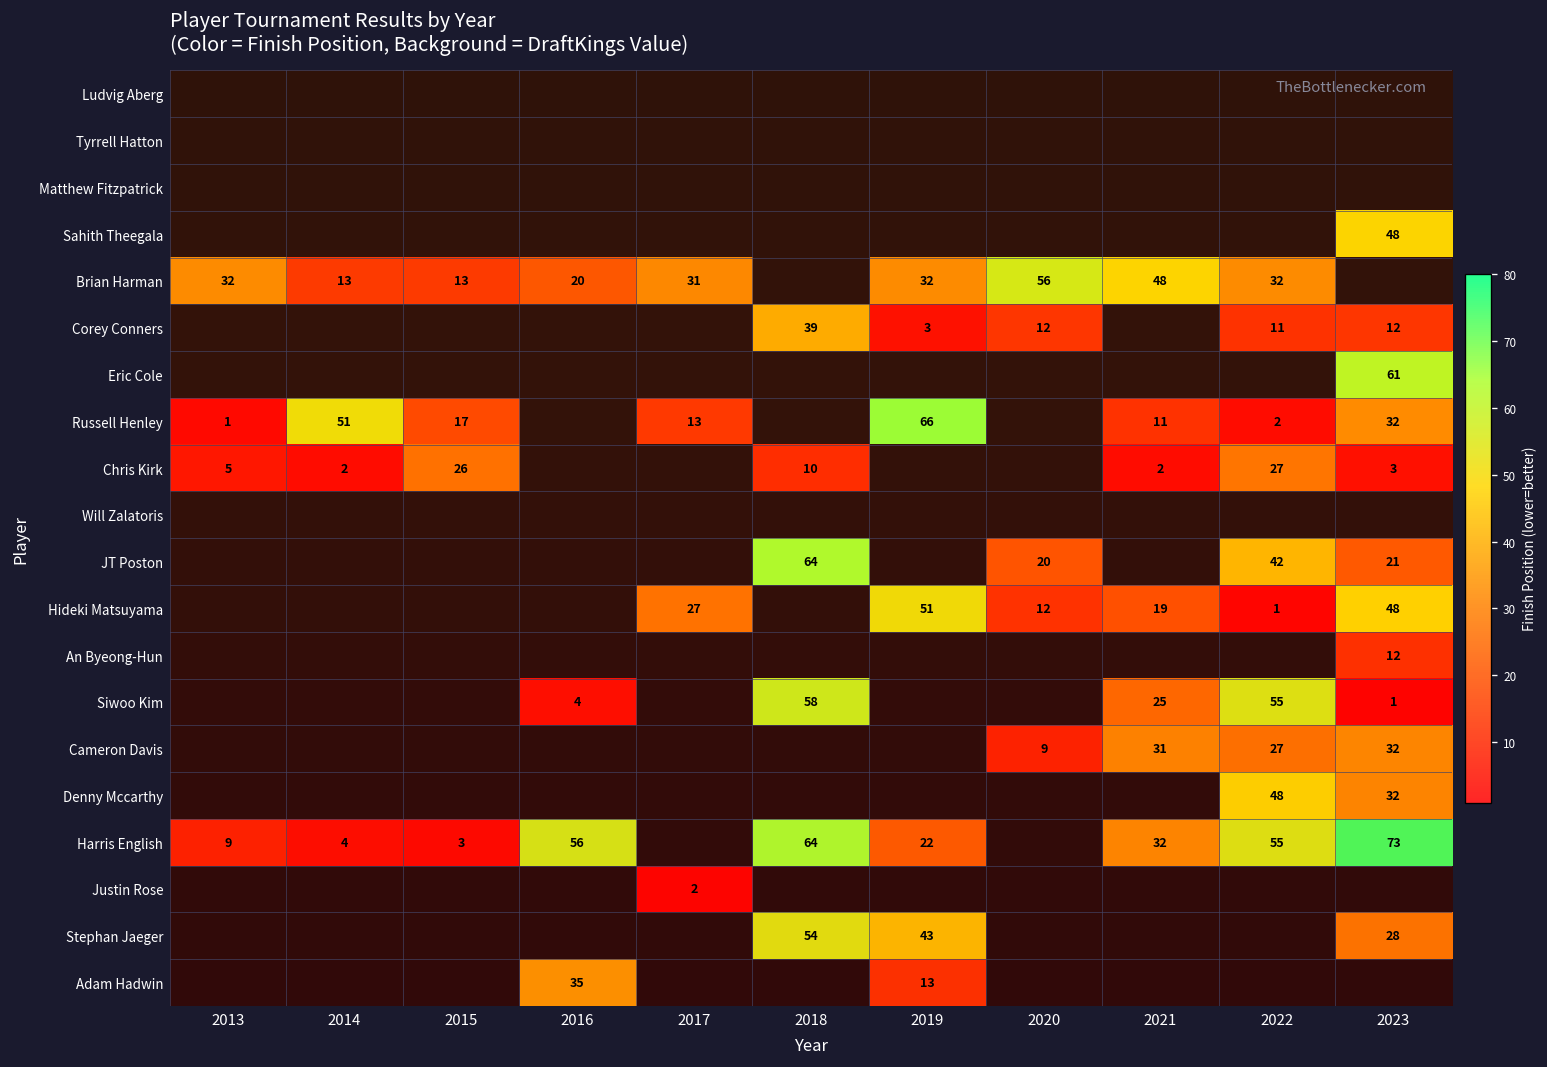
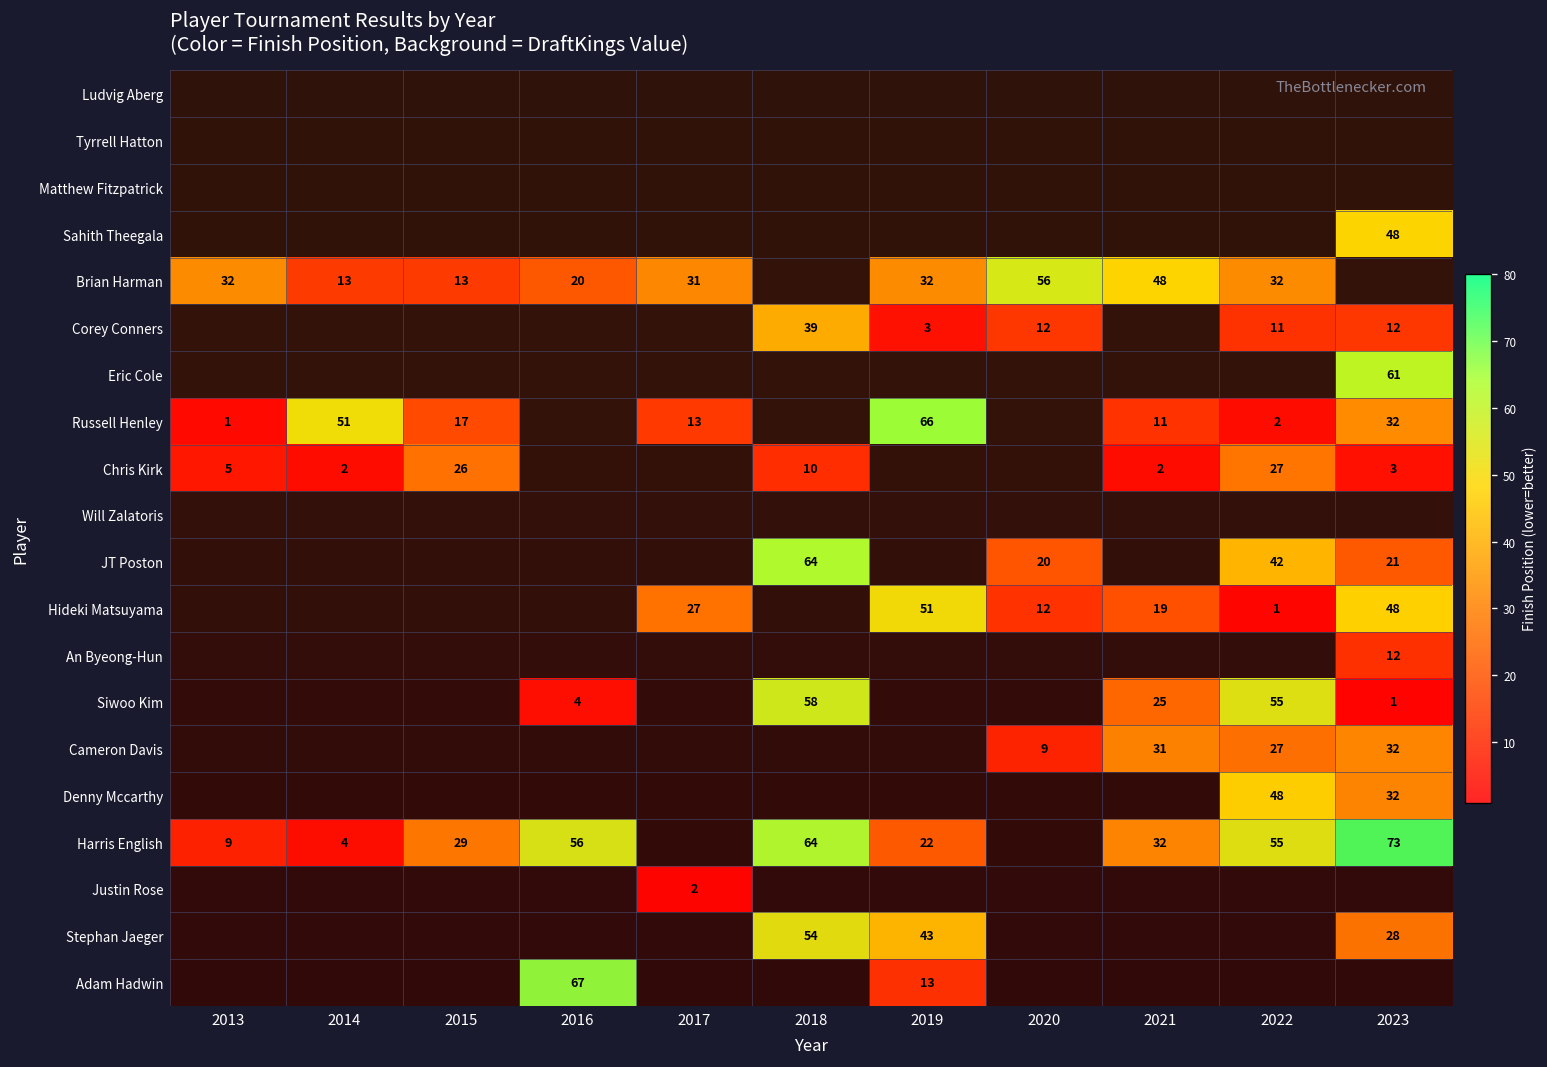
  {
    "Sahith Theegala": {
      "2023": 48
    },
    "Brian Harman": {
      "2013": 32,
      "2014": 13,
      "2015": 13,
      "2016": 20,
      "2017": 31,
      "2019": 32,
      "2020": 56,
      "2021": 48,
      "2022": 32
    },
    "Corey Conners": {
      "2018": 39,
      "2019": 3,
      "2020": 12,
      "2022": 11,
      "2023": 12
    },
    "Eric Cole": {
      "2023": 61
    },
    "Russell Henley": {
      "2013": 1,
      "2014": 51,
      "2015": 17,
      "2017": 13,
      "2019": 66,
      "2021": 11,
      "2022": 2,
      "2023": 32
    },
    "Chris Kirk": {
      "2013": 5,
      "2014": 2,
      "2015": 26,
      "2018": 10,
      "2021": 2,
      "2022": 27,
      "2023": 3
    },
    "JT Poston": {
      "2018": 64,
      "2020": 20,
      "2022": 42,
      "2023": 21
    },
    "Hideki Matsuyama": {
      "2017": 27,
      "2019": 51,
      "2020": 12,
      "2021": 19,
      "2022": 1,
      "2023": 48
    },
    "An Byeong-Hun": {
      "2023": 12
    },
    "Siwoo Kim": {
      "2016": 4,
      "2018": 58,
      "2021": 25,
      "2022": 55,
      "2023": 1
    },
    "Cameron Davis": {
      "2020": 9,
      "2021": 31,
      "2022": 27,
      "2023": 32
    },
    "Denny Mccarthy": {
      "2022": 48,
      "2023": 32
    },
    "Harris English": {
      "2013": 9,
      "2014": 4,
-     "2015": 3,
+     "2015": 29,
      "2016": 56,
      "2018": 64,
      "2019": 22,
      "2021": 32,
      "2022": 55,
      "2023": 73
    },
    "Justin Rose": {
      "2017": 2
    },
    "Stephan Jaeger": {
      "2018": 54,
      "2019": 43,
      "2023": 28
    },
    "Adam Hadwin": {
-     "2016": 35,
+     "2016": 67,
      "2019": 13
    }
  }
